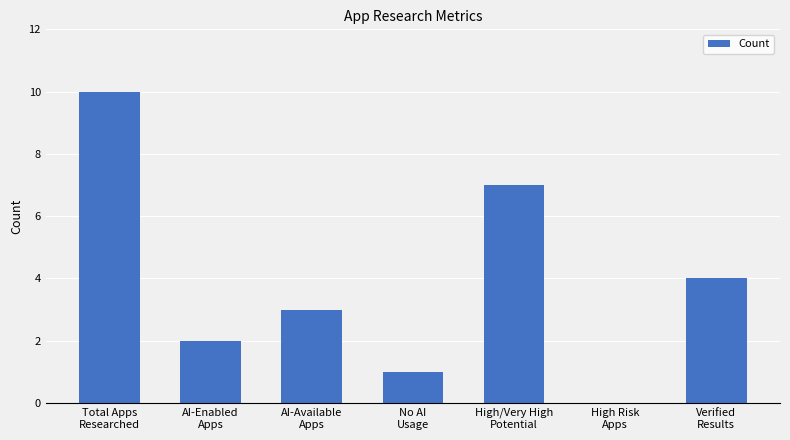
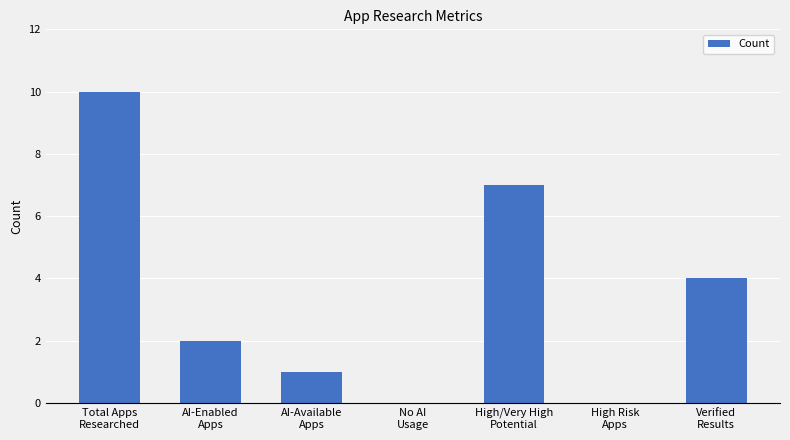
  {
    "Total Apps Researched": 10,
    "AI-Enabled Apps": 2,
-   "AI-Available Apps": 3,
-   "No AI Usage": 1,
+   "AI-Available Apps": 1,
+   "No AI Usage": 0,
    "High/Very High Potential": 7,
    "High Risk Apps": 0,
    "Verified Results": 4
  }
